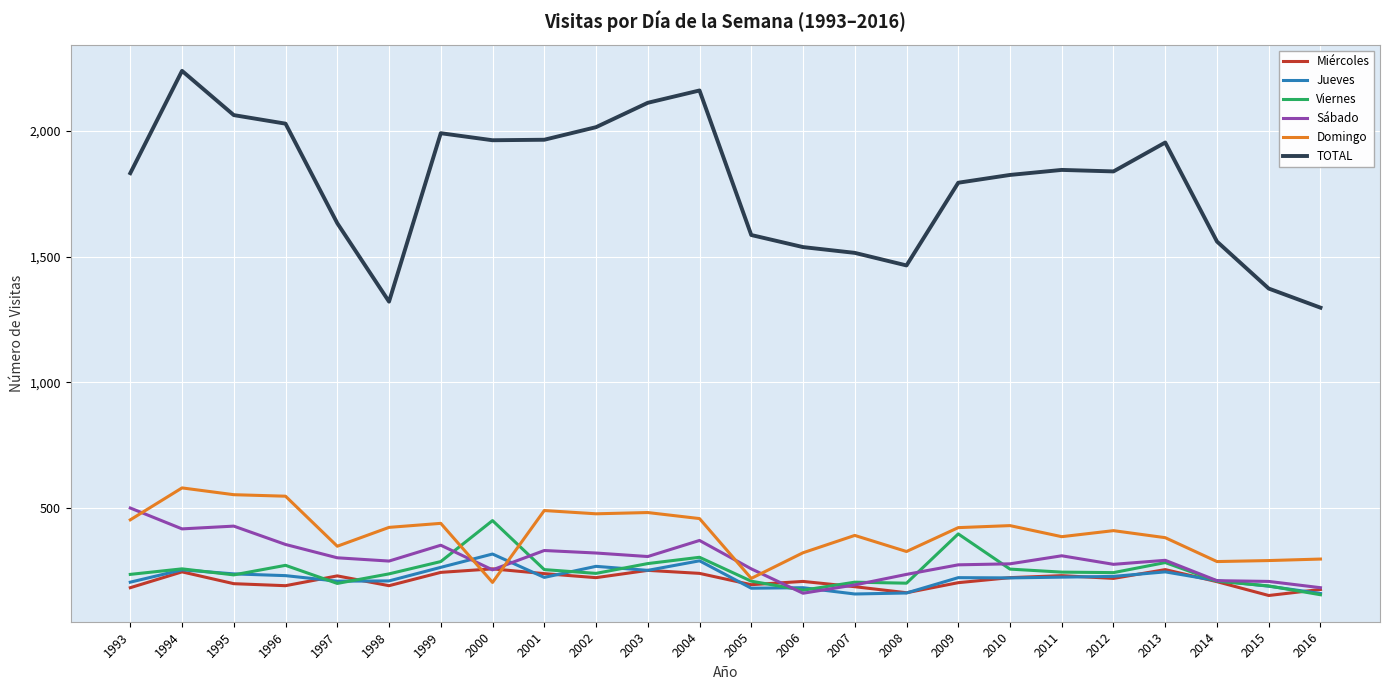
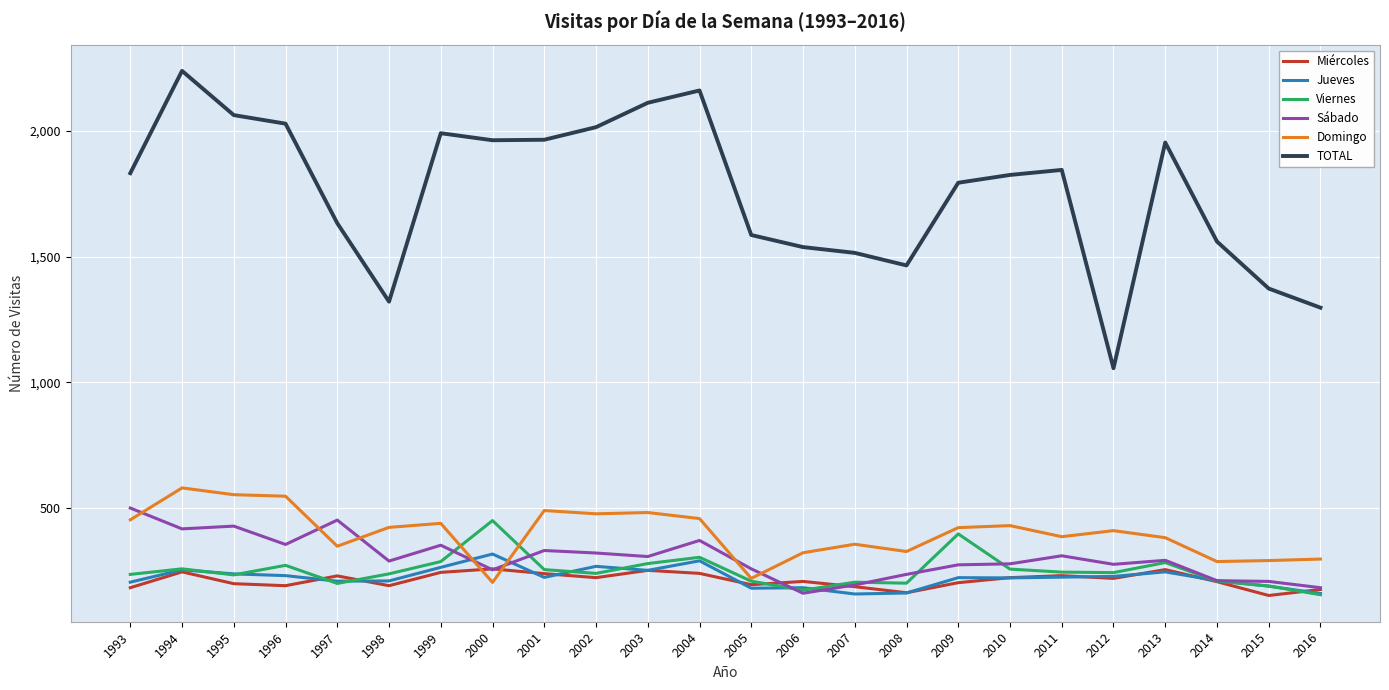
  {
    "Miércoles": {
      "1993": "180",
      "1995": "200",
      "1996": "190",
      "1997": "230",
      "1998": "190",
      "1999": "240",
      "2001": "240",
      "2002": "220",
      "2004": "240",
      "2005": "200",
      "2006": "210",
      "2009": "200",
      "2015": "150"
    },
    "Jueves": {
      "1993": "210",
      "1996": "230",
      "1998": "210",
      "1999": "260",
      "2000": "320",
      "2001": "220",
      "2002": "270",
      "2004": "290",
      "2005": "180",
      "2007": "160",
      "2009": "220"
    },
    "Viernes": {
      "1993": "240",
      "1996": "270",
      "1998": "240",
      "1999": "290",
      "2000": "450",
      "2001": "260",
      "2002": "240",
      "2003": "280",
      "2004": "300",
      "2005": "210",
      "2007": "210",
      "2008": "200",
      "2009": "400",
      "2010": "260",
      "2011": "250",
      "2012": "240"
    },
    "Sábado": {
      "1993": "500",
      "1994": "420",
      "1995": "430",
      "1996": "360",
-     "1997": "300",
+     "1997": "450",
      "1998": "290",
      "1999": "350",
      "2001": "330",
      "2002": "320",
      "2003": "310",
      "2004": "370",
      "2005": "260",
      "2006": "160",
      "2008": "240",
      "2009": "270",
      "2010": "280",
      "2011": "310",
      "2012": "280",
      "2015": "210"
    },
    "Domingo": {
      "1993": "450",
      "1994": "580",
      "1995": "550",
      "1996": "550",
      "1997": "350",
      "1998": "420",
      "1999": "440",
      "2000": "200",
      "2001": "490",
      "2002": "480",
      "2003": "480",
      "2004": "460",
      "2005": "220",
      "2006": "320",
-     "2007": "390",
+     "2007": "360",
      "2008": "330",
      "2009": "420",
      "2010": "430",
      "2011": "390",
      "2012": "410",
      "2013": "380",
      "2014": "290",
      "2015": "290",
      "2016": "300"
    },
    "TOTAL": {
      "1993": "1,830",
      "1994": "2,240",
      "1995": "2,060",
      "1996": "2,030",
      "1997": "1,630",
      "1998": "1,320",
      "1999": "1,990",
      "2000": "1,960",
      "2001": "1,970",
      "2002": "2,020",
      "2003": "2,110",
      "2004": "2,160",
      "2005": "1,590",
      "2006": "1,540",
      "2007": "1,520",
      "2008": "1,470",
      "2009": "1,790",
      "2010": "1,830",
      "2011": "1,850",
-     "2012": "1,840",
+     "2012": "1,060",
      "2013": "1,950",
      "2014": "1,560",
      "2015": "1,370",
      "2016": "1,300"
    }
  }
